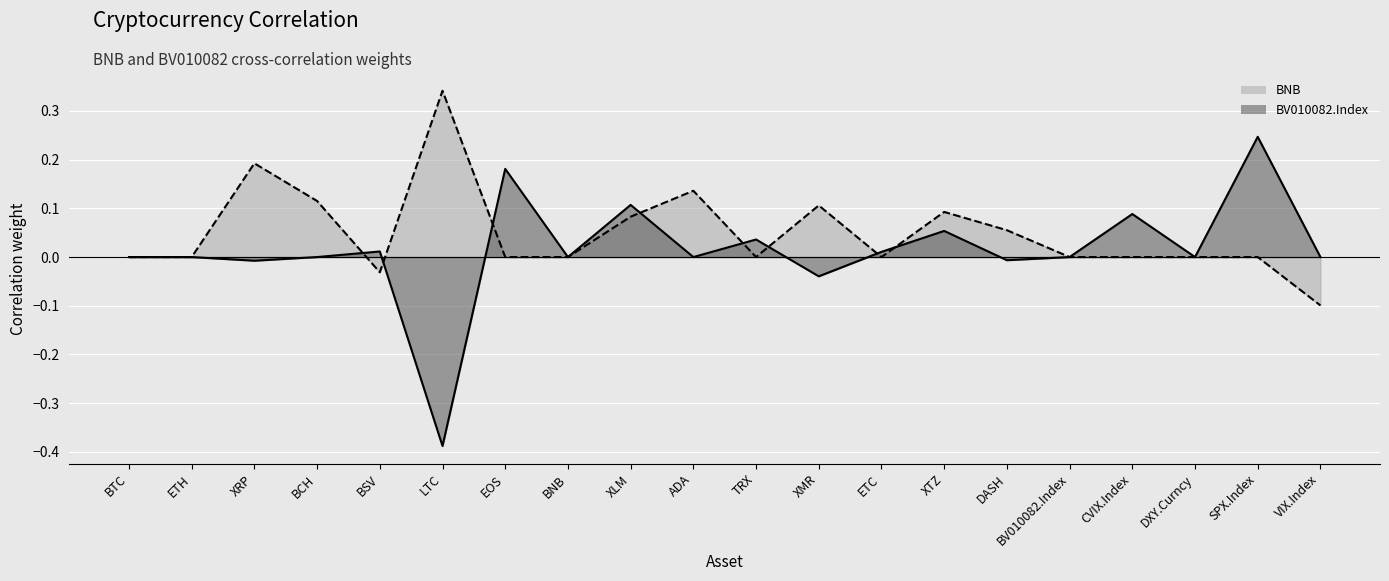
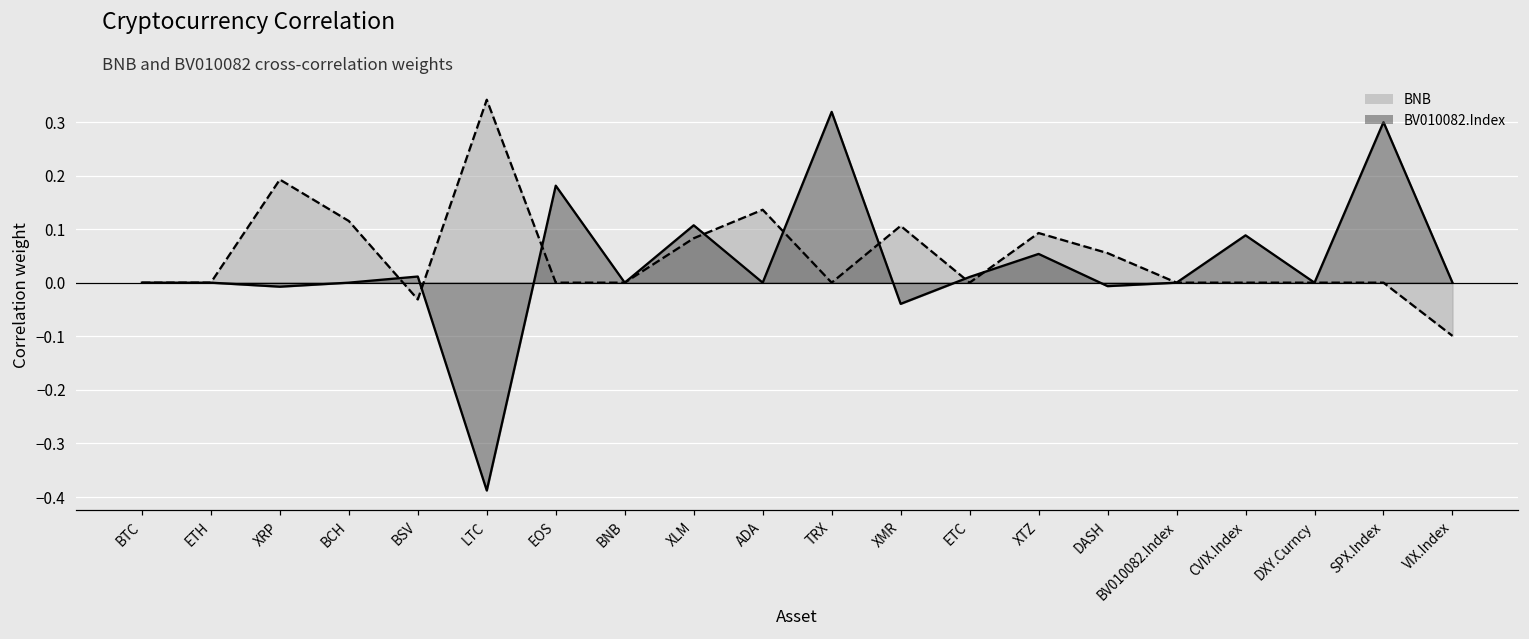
  {
    "BV010082.Index": {
-     "TRX": 0.04,
-     "SPX.Index": 0.25
+     "TRX": 0.32,
+     "SPX.Index": 0.30
    }
  }
